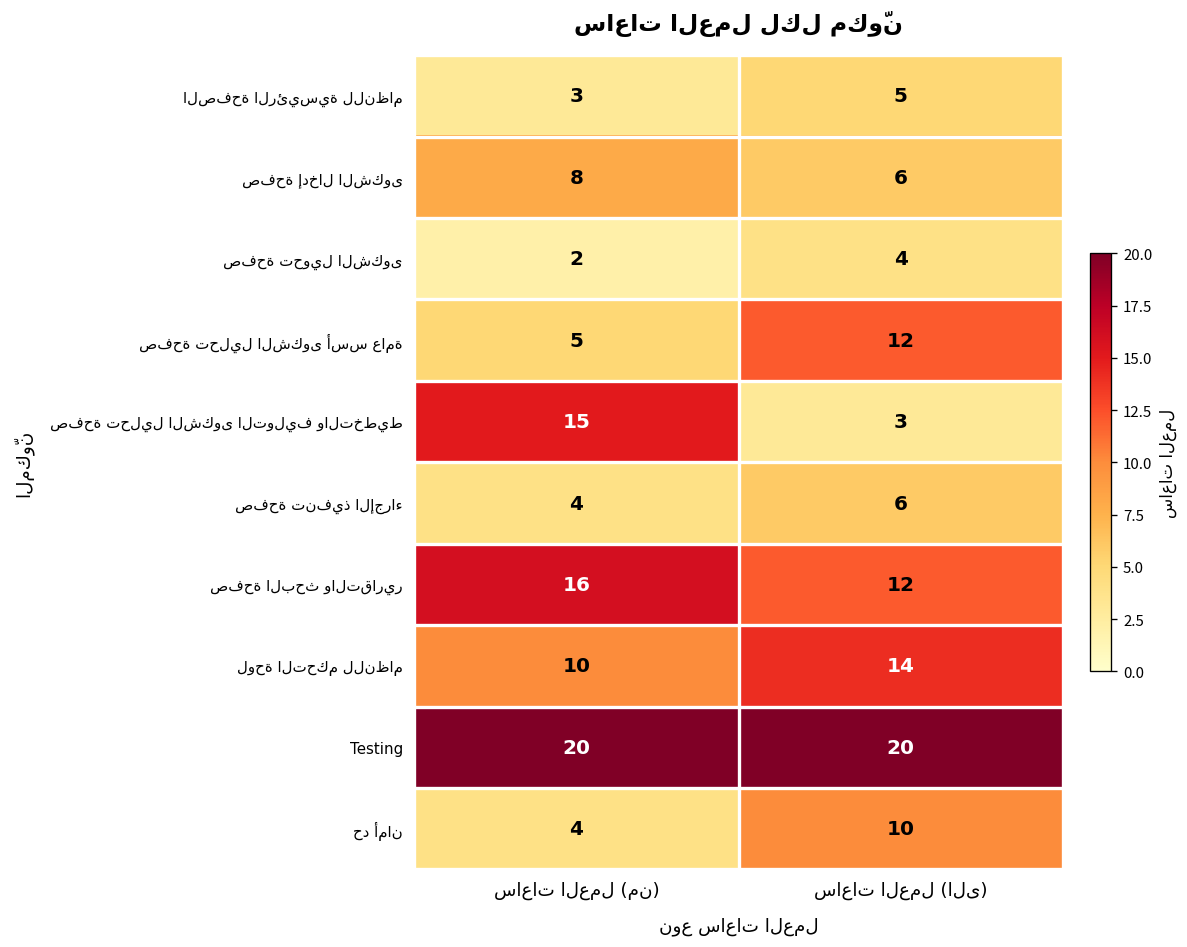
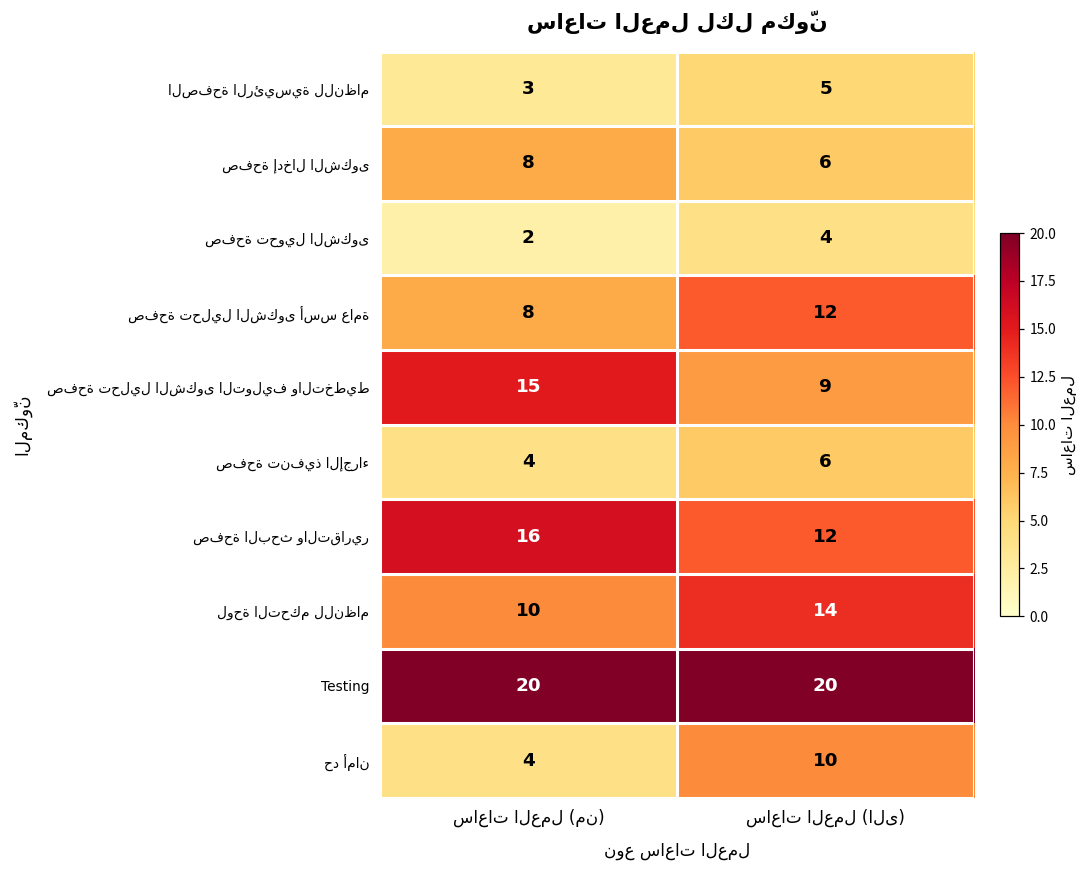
  {
    "الصفحة الرئيسية للنظام": {
      "ساعات العمل (من)": 3,
      "ساعات العمل (الى)": 5
    },
    "صفحة إدخال الشكوى": {
      "ساعات العمل (من)": 8,
      "ساعات العمل (الى)": 6
    },
    "صفحة تحويل الشكوى": {
      "ساعات العمل (من)": 2,
      "ساعات العمل (الى)": 4
    },
    "صفحة تحليل الشكوى أسس عامة": {
-     "ساعات العمل (من)": 5,
+     "ساعات العمل (من)": 8,
      "ساعات العمل (الى)": 12
    },
    "صفحة تحليل الشكوى التوليف والتخطيط": {
      "ساعات العمل (من)": 15,
-     "ساعات العمل (الى)": 3
+     "ساعات العمل (الى)": 9
    },
    "صفحة تنفيذ الإجراء": {
      "ساعات العمل (من)": 4,
      "ساعات العمل (الى)": 6
    },
    "صفحة البحث والتقارير": {
      "ساعات العمل (من)": 16,
      "ساعات العمل (الى)": 12
    },
    "لوحة التحكم للنظام": {
      "ساعات العمل (من)": 10,
      "ساعات العمل (الى)": 14
    },
    "Testing": {
      "ساعات العمل (من)": 20,
      "ساعات العمل (الى)": 20
    },
    "حد أمان": {
      "ساعات العمل (من)": 4,
      "ساعات العمل (الى)": 10
    }
  }
